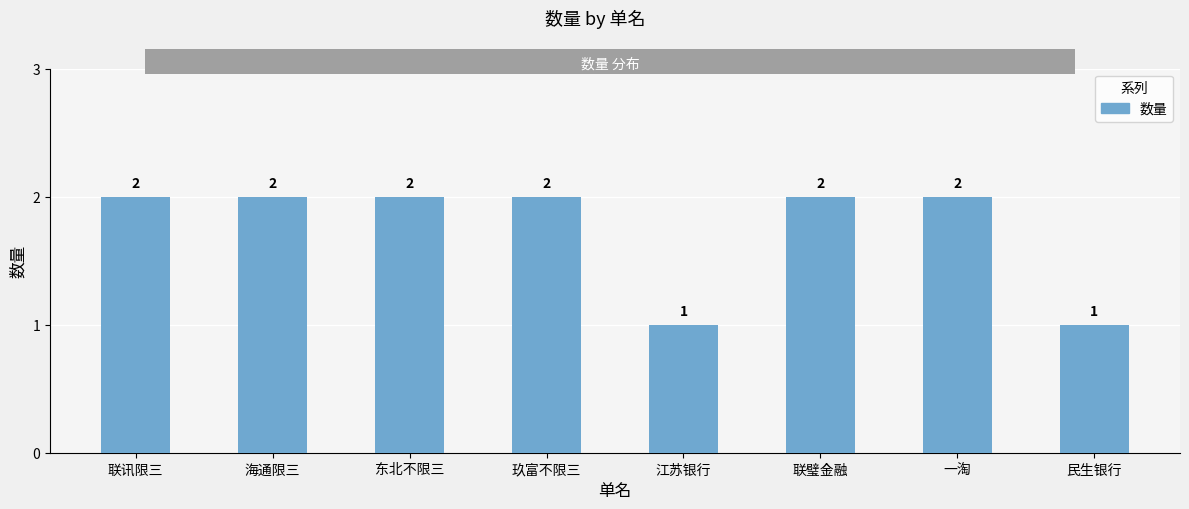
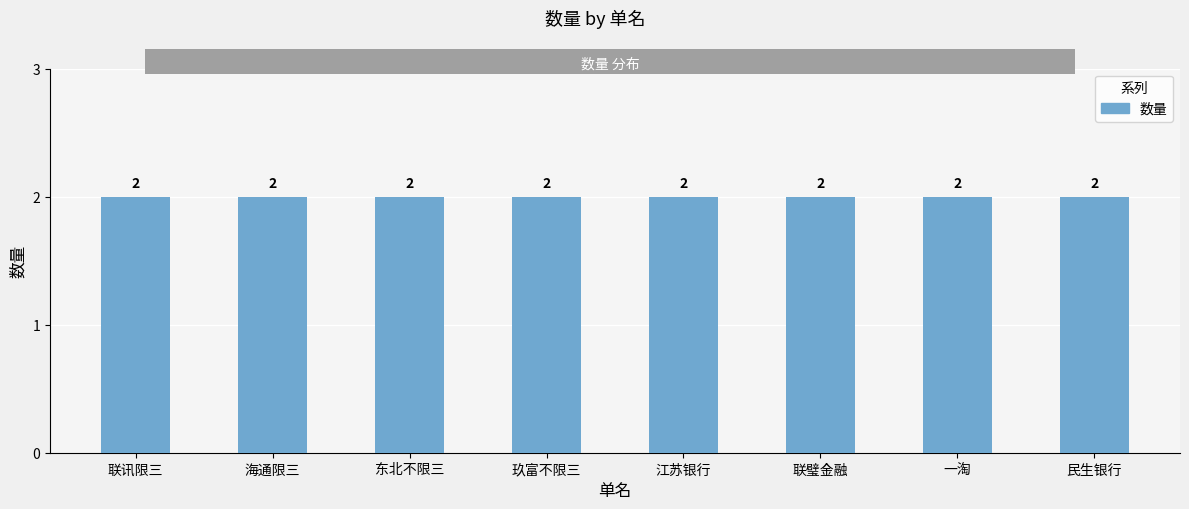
  {
    "联讯限三": 2,
    "海通限三": 2,
    "东北不限三": 2,
    "玖富不限三": 2,
-   "江苏银行": 1,
+   "江苏银行": 2,
    "联璧金融": 2,
    "一淘": 2,
-   "民生银行": 1
+   "民生银行": 2
  }
